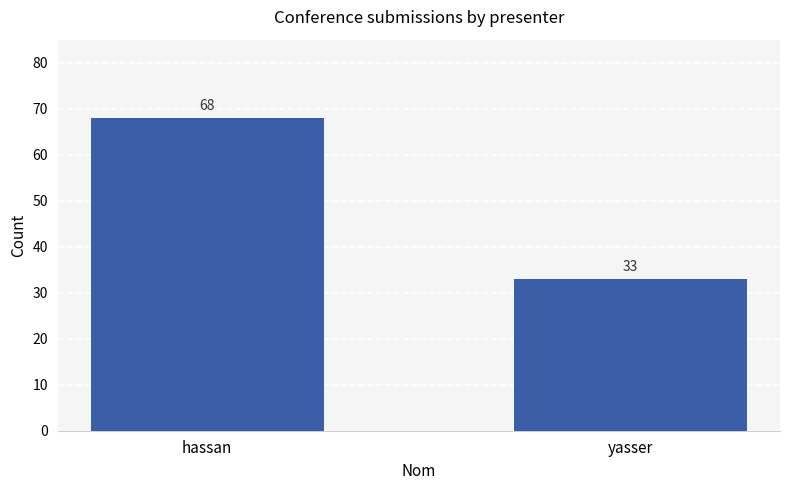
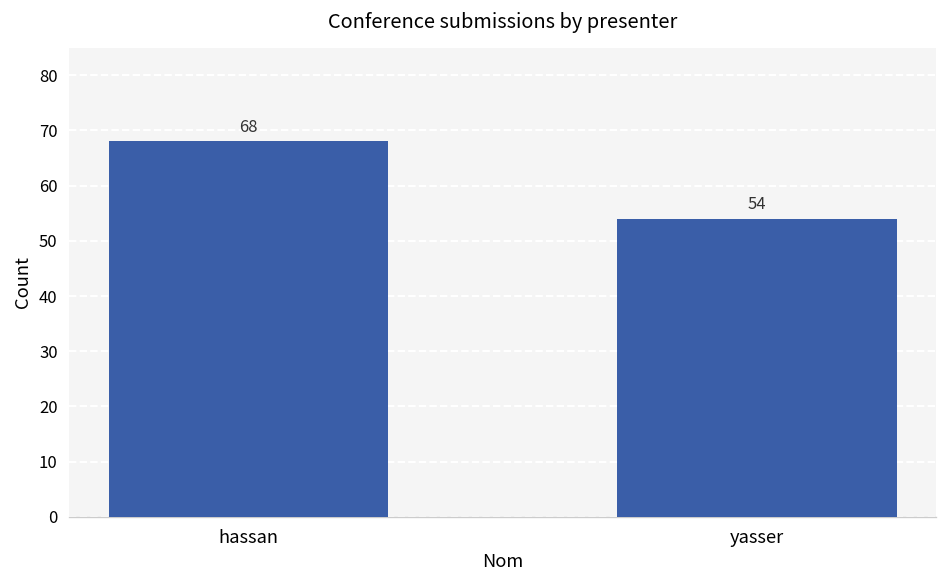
  {
    "hassan": 68,
-   "yasser": 33
+   "yasser": 54
  }
